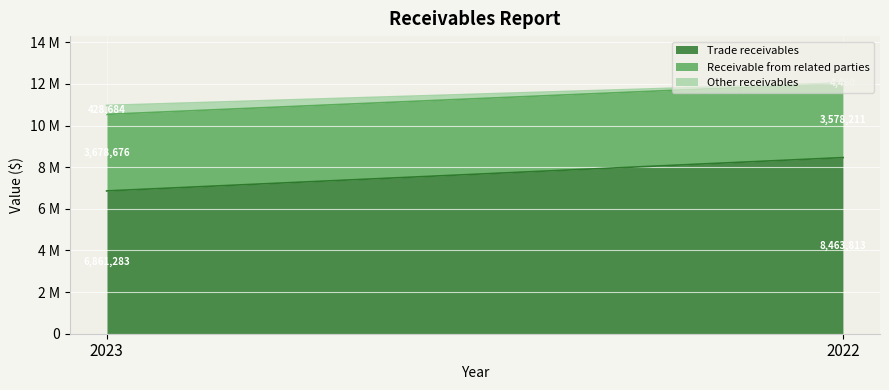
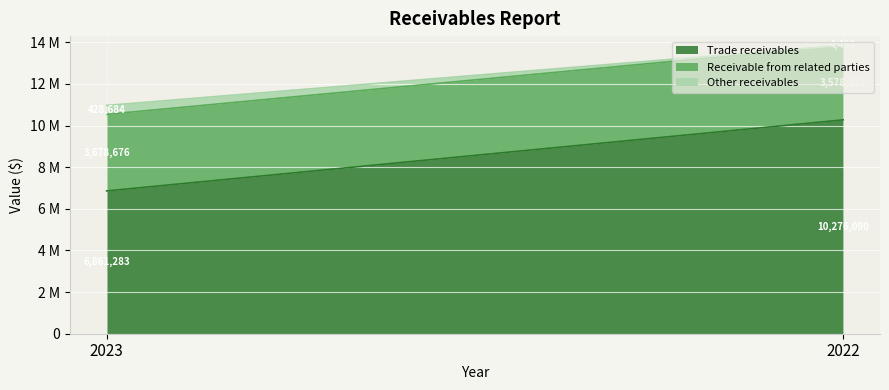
  {
    "Trade receivables": {
      "2023": 6900000,
-     "2022": 8500000
+     "2022": 10300000
    },
    "Receivable from related parties": {
      "2023": 3700000
    },
    "Other receivables": {
      "2023": 400000
    }
  }
